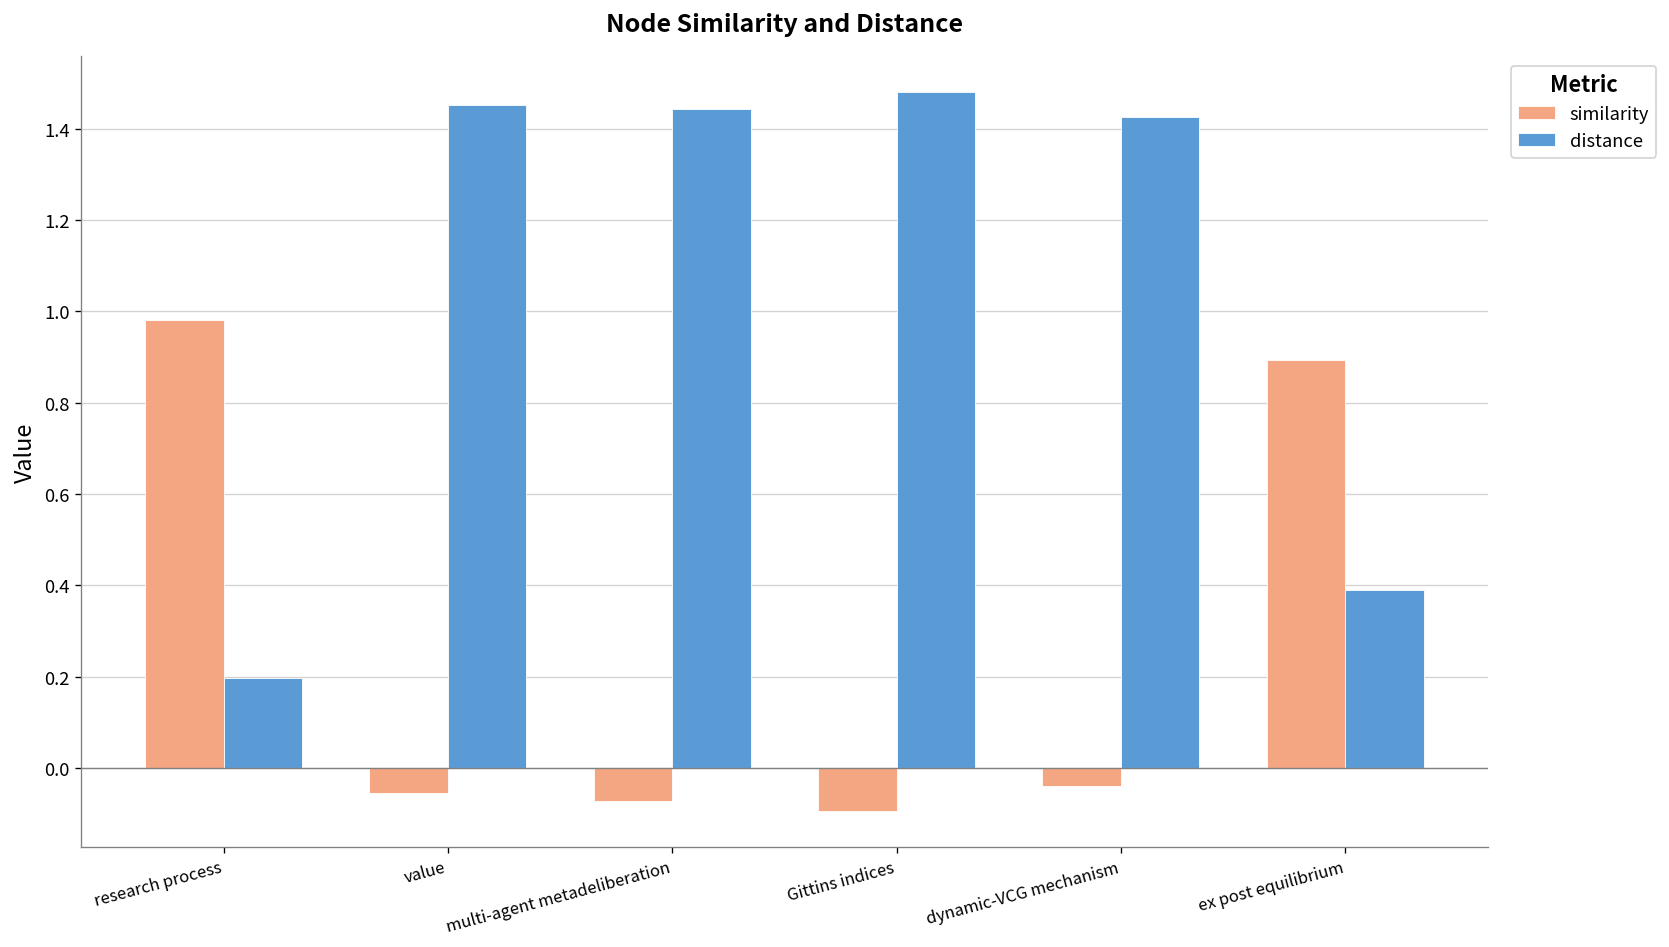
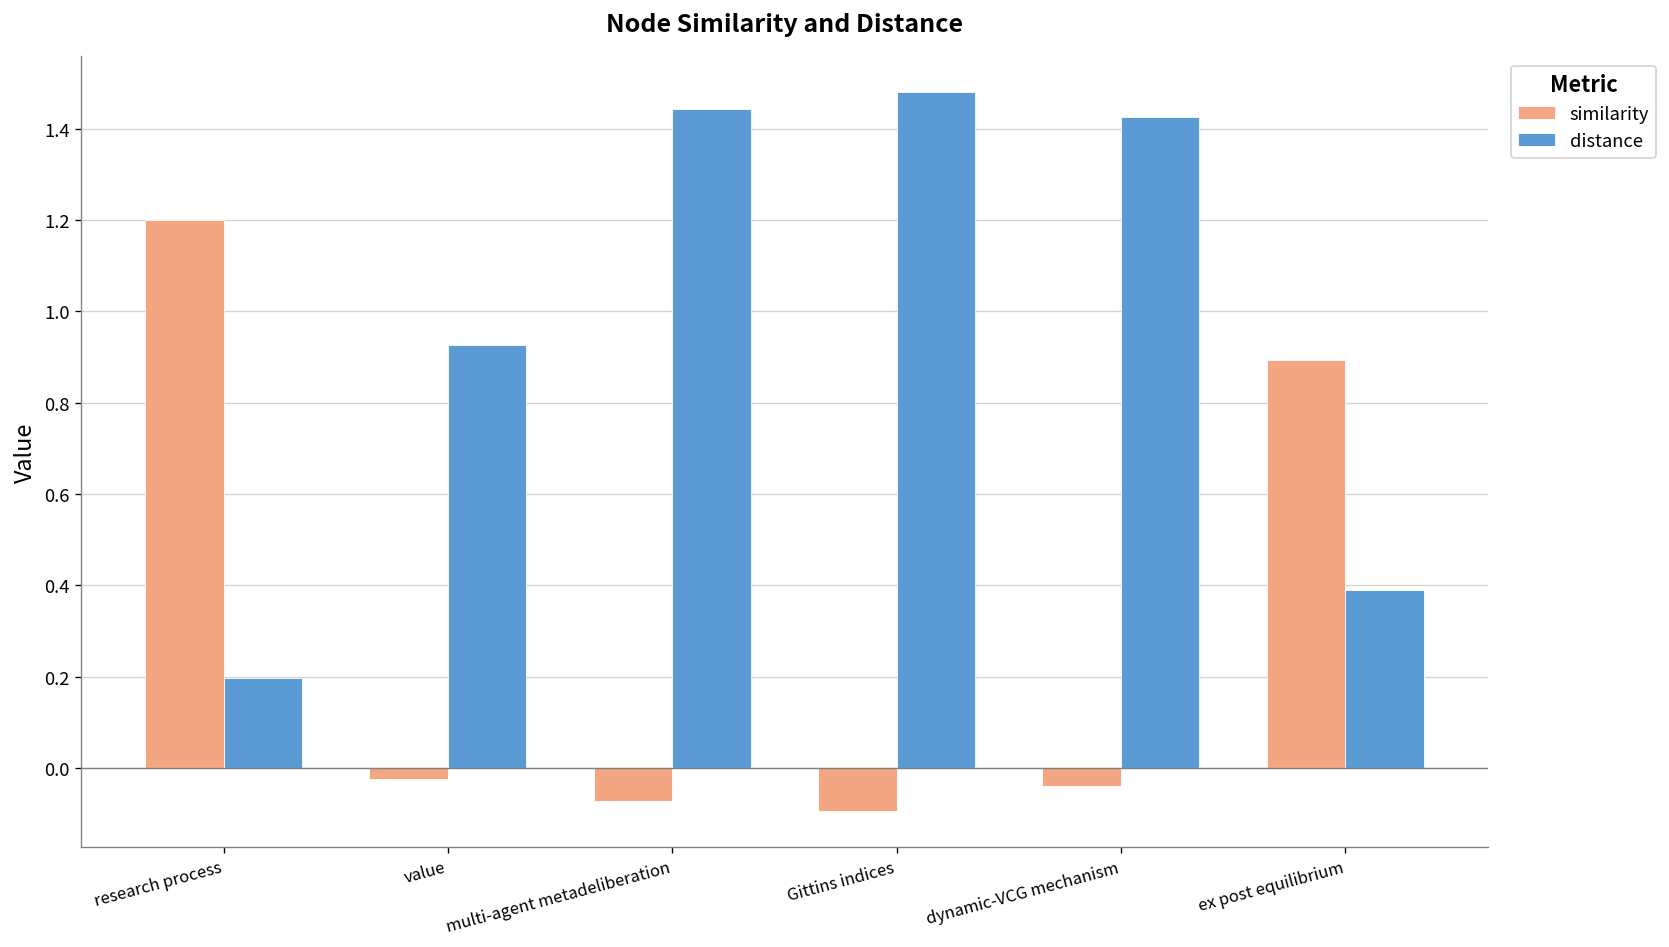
  {
    "similarity": {
-     "research process": 0.98,
-     "value": -0.06,
+     "research process": 1.20,
+     "value": -0.02,
      "multi-agent metadeliberation": -0.07,
      "Gittins indices": -0.09,
      "dynamic-VCG mechanism": -0.04,
      "ex post equilibrium": 0.89
    },
    "distance": {
      "research process": 0.20,
-     "value": 1.45,
+     "value": 0.93,
      "multi-agent metadeliberation": 1.44,
      "Gittins indices": 1.48,
      "dynamic-VCG mechanism": 1.43,
      "ex post equilibrium": 0.39
    }
  }
